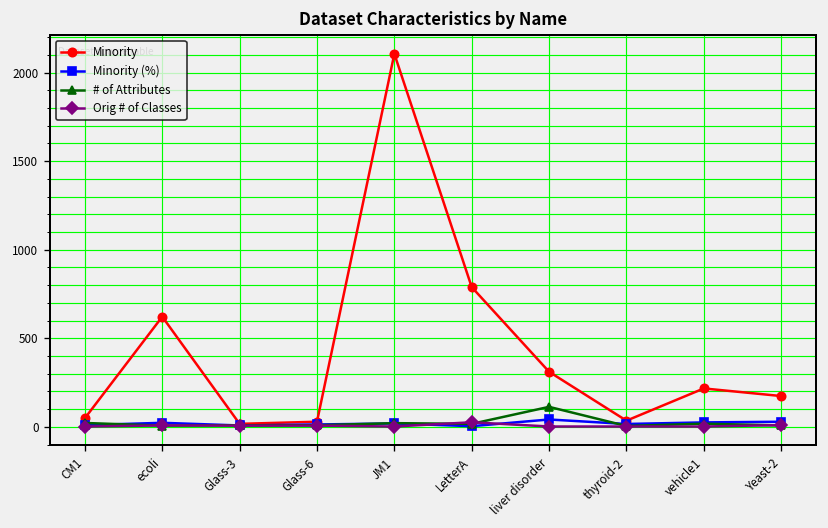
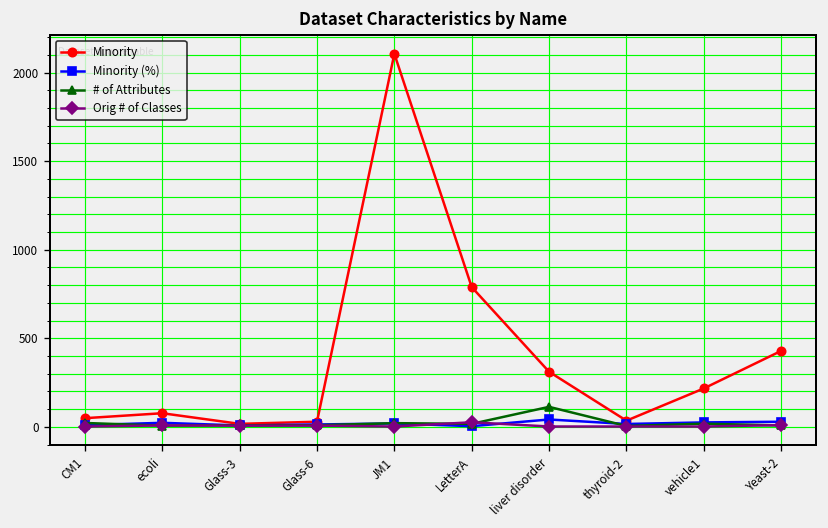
  {
    "Minority": {
      "CM1": 50,
-     "ecoli": 620,
+     "ecoli": 80,
      "JM1": 2110,
      "LetterA": 790,
      "liver disorder": 310,
      "thyroid-2": 40,
      "vehicle1": 220,
-     "Yeast-2": 170
+     "Yeast-2": 430
    },
    "Minority (%)": {
      "liver disorder": 40,
      "Yeast-2": 30
    },
    "# of Attributes": {
      "liver disorder": 110
    },
    "Orig # of Classes": {
      "liver disorder": 0
    }
  }
